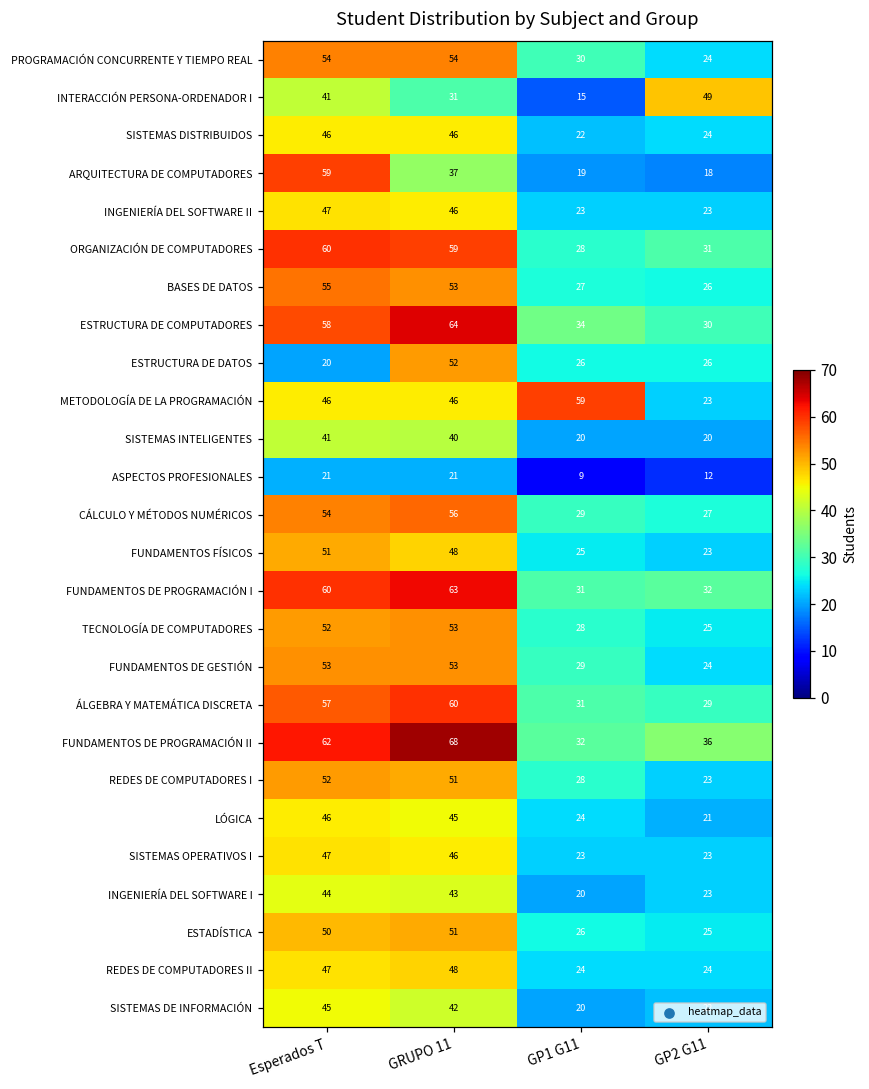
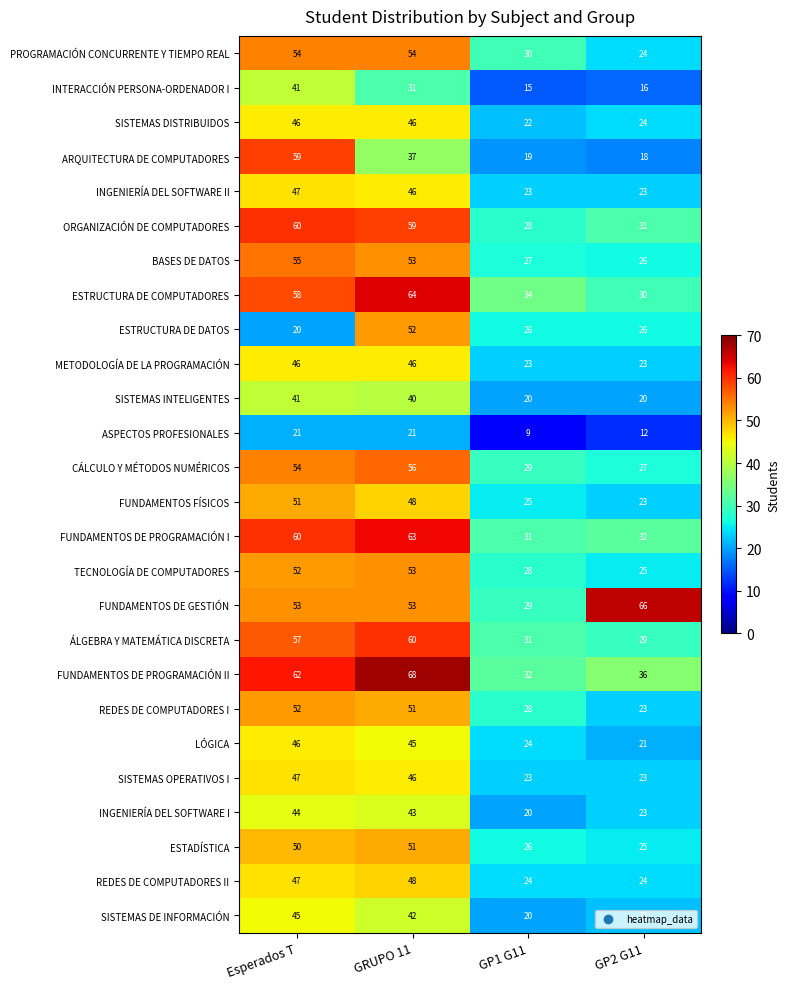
  {
    "PROGRAMACIÓN CONCURRENTE Y TIEMPO REAL": {
      "Esperados T": 54,
      "GRUPO 11": 54,
      "GP1 G11": 30,
      "GP2 G11": 24
    },
    "INTERACCIÓN PERSONA-ORDENADOR I": {
      "Esperados T": 41,
      "GRUPO 11": 31,
      "GP1 G11": 15,
-     "GP2 G11": 49
+     "GP2 G11": 16
    },
    "SISTEMAS DISTRIBUIDOS": {
      "Esperados T": 46,
      "GRUPO 11": 46,
      "GP1 G11": 22,
      "GP2 G11": 24
    },
    "ARQUITECTURA DE COMPUTADORES": {
      "Esperados T": 59,
      "GRUPO 11": 37,
      "GP1 G11": 19,
      "GP2 G11": 18
    },
    "INGENIERÍA DEL SOFTWARE II": {
      "Esperados T": 47,
      "GRUPO 11": 46,
      "GP1 G11": 23,
      "GP2 G11": 23
    },
    "ORGANIZACIÓN DE COMPUTADORES": {
      "Esperados T": 60,
      "GRUPO 11": 59,
      "GP1 G11": 28,
      "GP2 G11": 31
    },
    "BASES DE DATOS": {
      "Esperados T": 55,
      "GRUPO 11": 53,
      "GP1 G11": 27,
      "GP2 G11": 26
    },
    "ESTRUCTURA DE COMPUTADORES": {
      "Esperados T": 58,
      "GRUPO 11": 64,
      "GP1 G11": 34,
      "GP2 G11": 30
    },
    "ESTRUCTURA DE DATOS": {
      "Esperados T": 20,
      "GRUPO 11": 52,
      "GP1 G11": 26,
      "GP2 G11": 26
    },
    "METODOLOGÍA DE LA PROGRAMACIÓN": {
      "Esperados T": 46,
      "GRUPO 11": 46,
-     "GP1 G11": 59,
+     "GP1 G11": 23,
      "GP2 G11": 23
    },
    "SISTEMAS INTELIGENTES": {
      "Esperados T": 41,
      "GRUPO 11": 40,
      "GP1 G11": 20,
      "GP2 G11": 20
    },
    "ASPECTOS PROFESIONALES": {
      "Esperados T": 21,
      "GRUPO 11": 21,
      "GP1 G11": 9,
      "GP2 G11": 12
    },
    "CÁLCULO Y MÉTODOS NUMÉRICOS": {
      "Esperados T": 54,
      "GRUPO 11": 56,
      "GP1 G11": 29,
      "GP2 G11": 27
    },
    "FUNDAMENTOS FÍSICOS": {
      "Esperados T": 51,
      "GRUPO 11": 48,
      "GP1 G11": 25,
      "GP2 G11": 23
    },
    "FUNDAMENTOS DE PROGRAMACIÓN I": {
      "Esperados T": 60,
      "GRUPO 11": 63,
      "GP1 G11": 31,
      "GP2 G11": 32
    },
    "TECNOLOGÍA DE COMPUTADORES": {
      "Esperados T": 52,
      "GRUPO 11": 53,
      "GP1 G11": 28,
      "GP2 G11": 25
    },
    "FUNDAMENTOS DE GESTIÓN": {
      "Esperados T": 53,
      "GRUPO 11": 53,
      "GP1 G11": 29,
-     "GP2 G11": 24
+     "GP2 G11": 66
    },
    "ÁLGEBRA Y MATEMÁTICA DISCRETA": {
      "Esperados T": 57,
      "GRUPO 11": 60,
      "GP1 G11": 31,
      "GP2 G11": 29
    },
    "FUNDAMENTOS DE PROGRAMACIÓN II": {
      "Esperados T": 62,
      "GRUPO 11": 68,
      "GP1 G11": 32,
      "GP2 G11": 36
    },
    "REDES DE COMPUTADORES I": {
      "Esperados T": 52,
      "GRUPO 11": 51,
      "GP1 G11": 28,
      "GP2 G11": 23
    },
    "LÓGICA": {
      "Esperados T": 46,
      "GRUPO 11": 45,
      "GP1 G11": 24,
      "GP2 G11": 21
    },
    "SISTEMAS OPERATIVOS I": {
      "Esperados T": 47,
      "GRUPO 11": 46,
      "GP1 G11": 23,
      "GP2 G11": 23
    },
    "INGENIERÍA DEL SOFTWARE I": {
      "Esperados T": 44,
      "GRUPO 11": 43,
      "GP1 G11": 20,
      "GP2 G11": 23
    },
    "ESTADÍSTICA": {
      "Esperados T": 50,
      "GRUPO 11": 51,
      "GP1 G11": 26,
      "GP2 G11": 25
    },
    "REDES DE COMPUTADORES II": {
      "Esperados T": 47,
      "GRUPO 11": 48,
      "GP1 G11": 24,
      "GP2 G11": 24
    },
    "SISTEMAS DE INFORMACIÓN": {
      "Esperados T": 45,
      "GRUPO 11": 42,
      "GP1 G11": 20
    }
  }
